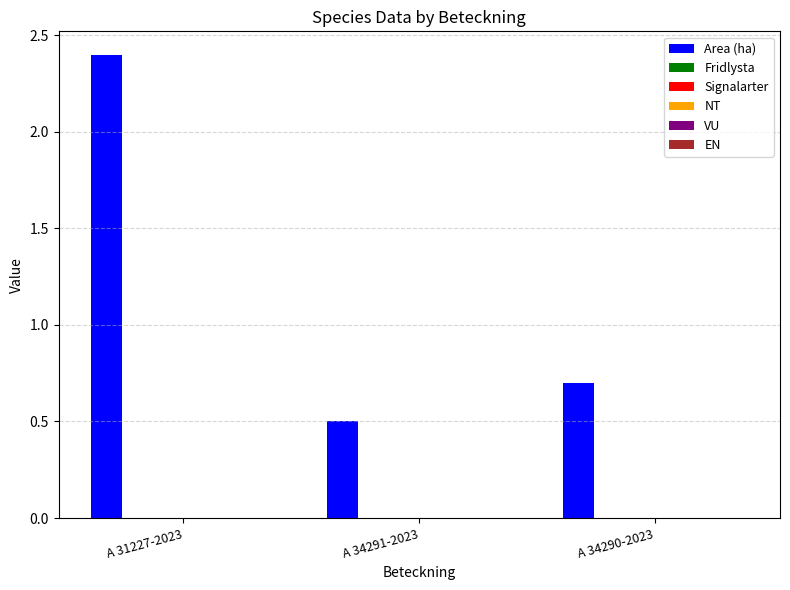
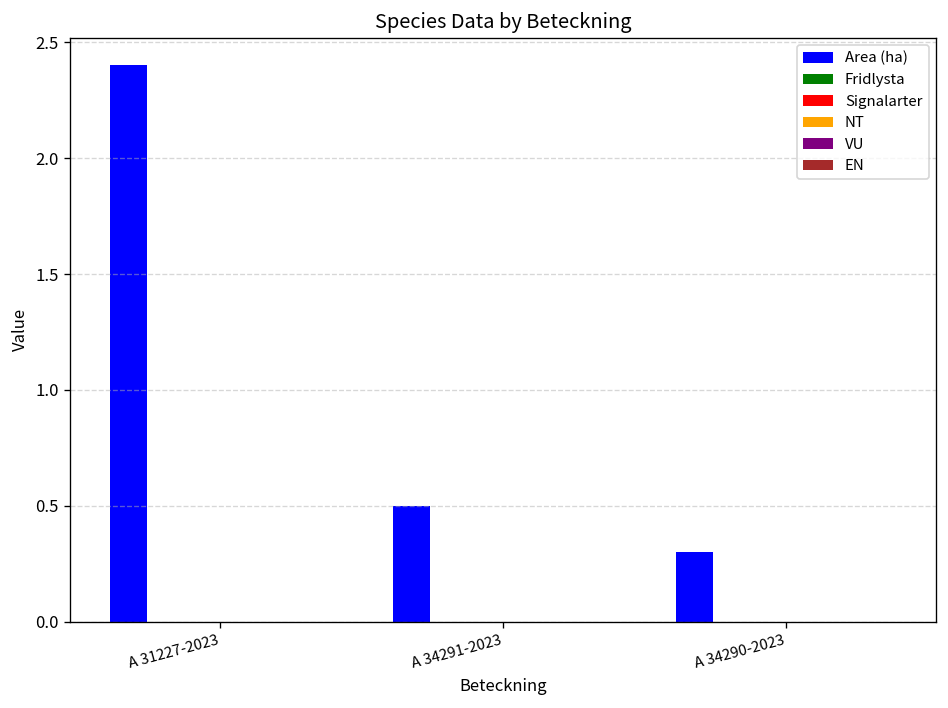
  {
    "Area (ha)": {
      "A 31227-2023": 2.4,
      "A 34291-2023": 0.5,
-     "A 34290-2023": 0.7
+     "A 34290-2023": 0.3
    },
    "Fridlysta": {
      "A 31227-2023": 0.0,
      "A 34291-2023": 0.0,
      "A 34290-2023": 0.0
    },
    "Signalarter": {
      "A 31227-2023": 0.0,
      "A 34291-2023": 0.0,
      "A 34290-2023": 0.0
    },
    "NT": {
      "A 31227-2023": 0.0,
      "A 34291-2023": 0.0,
      "A 34290-2023": 0.0
    },
    "VU": {
      "A 31227-2023": 0.0,
      "A 34291-2023": 0.0,
      "A 34290-2023": 0.0
    },
    "EN": {
      "A 31227-2023": 0.0,
      "A 34291-2023": 0.0,
      "A 34290-2023": 0.0
    }
  }
